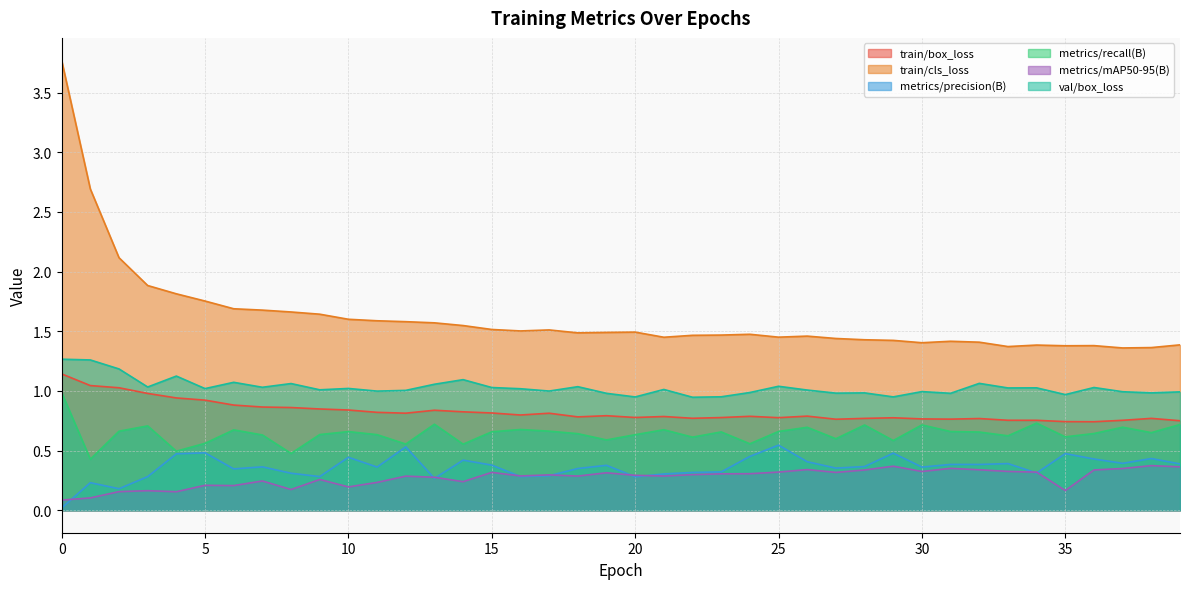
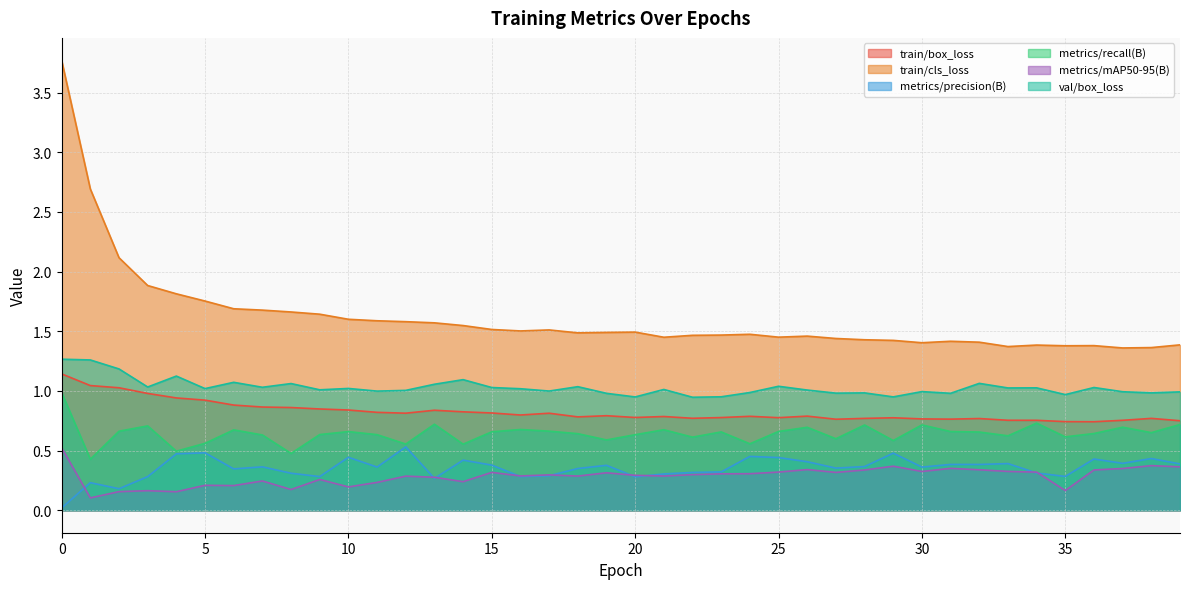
  {
    "metrics/precision(B)": {
      "0": 0.02,
      "5": 0.48,
      "10": 0.44,
      "15": 0.38,
-     "25": 0.55,
+     "25": 0.44,
      "30": 0.36,
-     "35": 0.47
+     "35": 0.28
    },
    "metrics/mAP50-95(B)": {
-     "0": 0.08,
+     "0": 0.52,
      "5": 0.21,
      "10": 0.20,
      "15": 0.32,
      "25": 0.32,
      "30": 0.32,
      "35": 0.16
    }
  }
